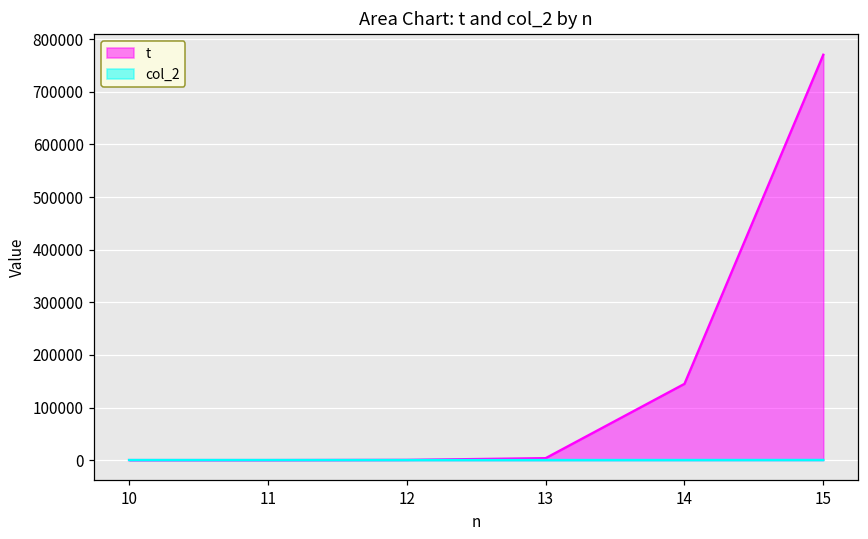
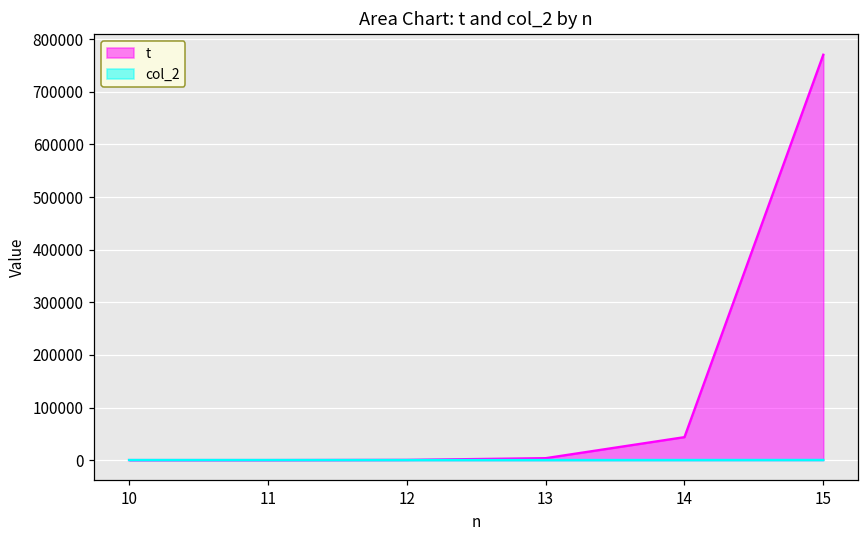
  {
    "t": {
-     "14": 140000,
+     "14": 40000,
      "15": 770000
    },
    "col_2": {
      "14": 0,
      "15": 0
    }
  }
